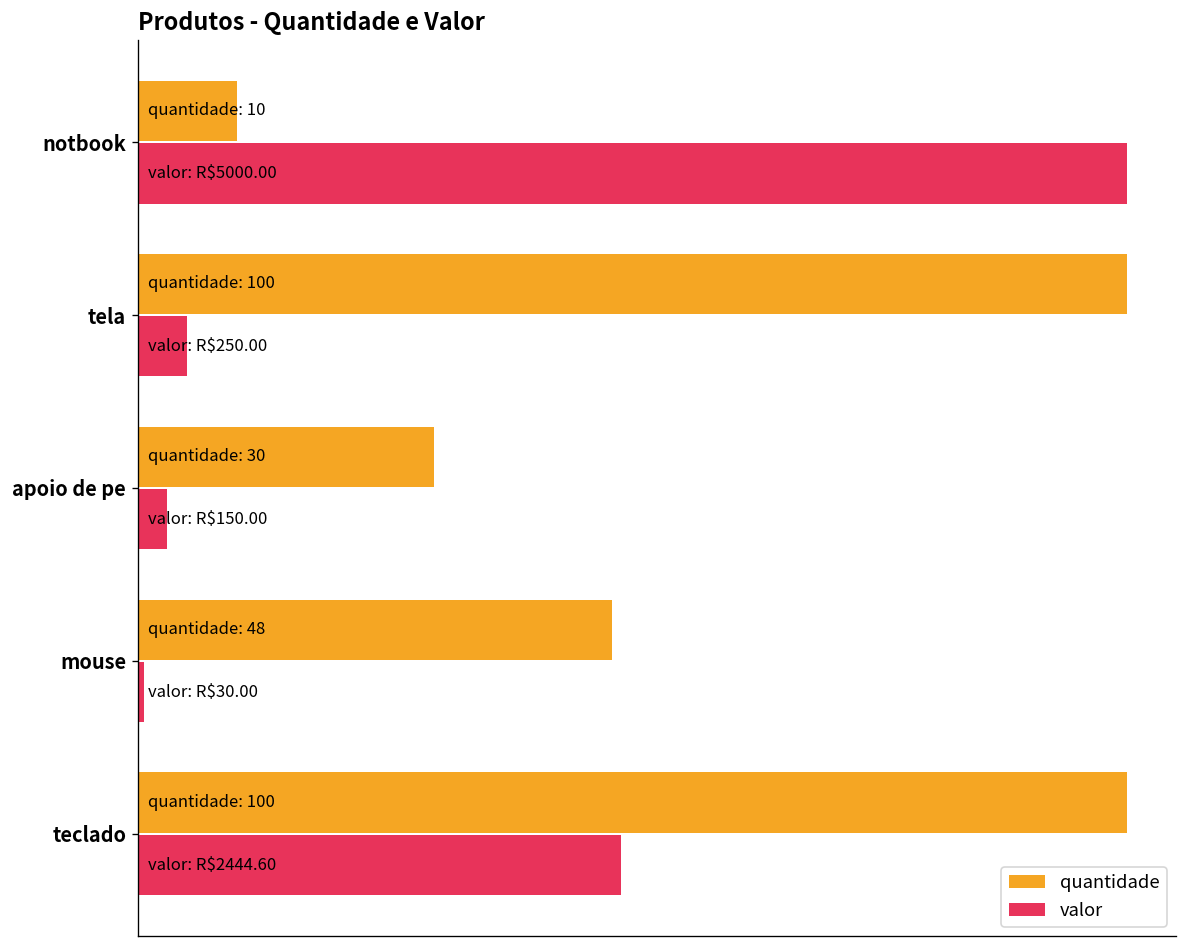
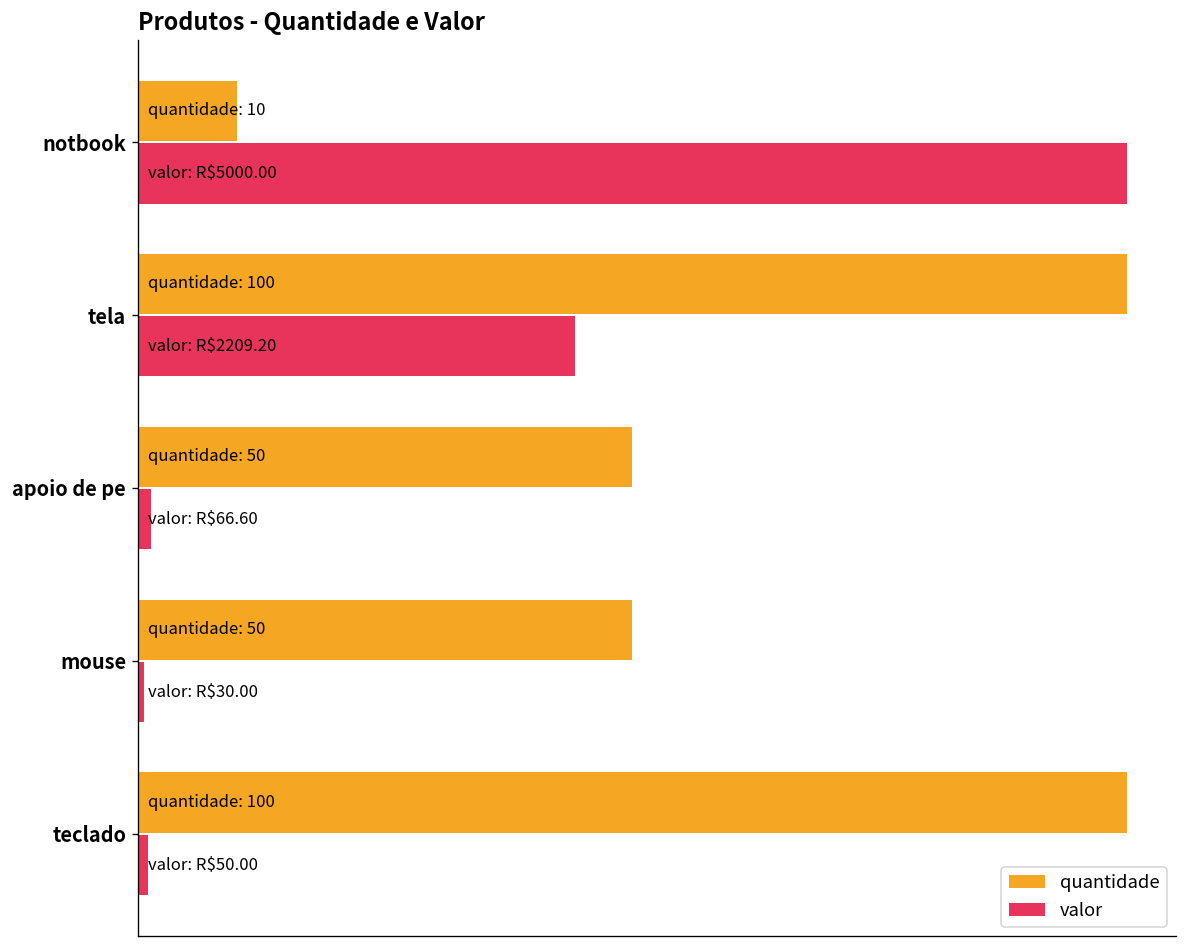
  {
    "quantidade": {
-     "apoio de pe": "30",
-     "mouse": "48"
+     "apoio de pe": "50",
+     "mouse": "50"
    },
    "valor": {
-     "tela": "$250.00",
-     "apoio de pe": "$150.00",
-     "teclado": "$2444.60"
+     "tela": "$2209.20",
+     "apoio de pe": "$66.60",
+     "teclado": "$50.00"
    }
  }
